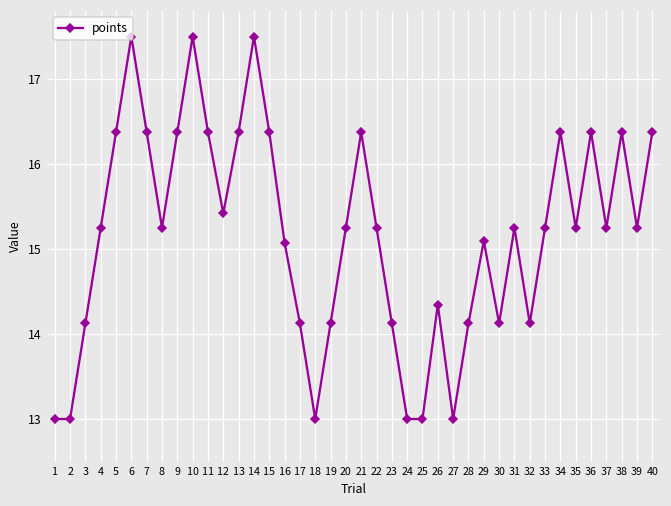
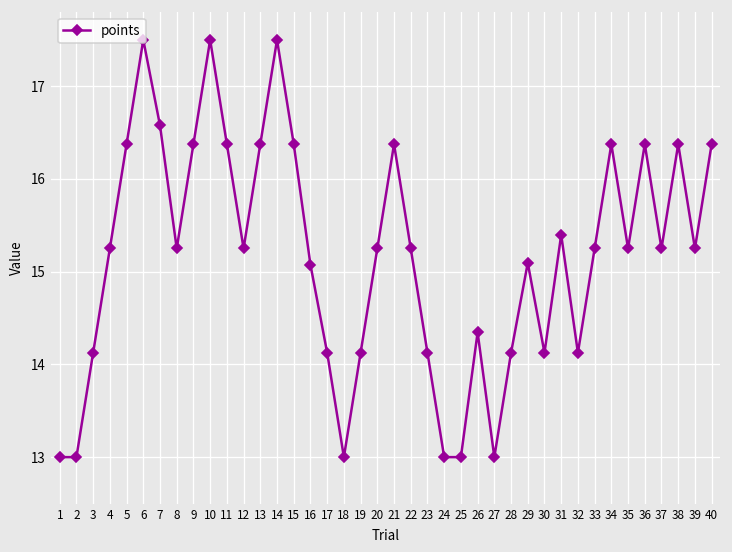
  {
    "1": 13.0,
    "2": 13.0,
    "3": 14.1,
    "4": 15.3,
    "5": 16.4,
-   "7": 16.4,
+   "7": 16.6,
    "8": 15.3,
    "9": 16.4,
    "10": 17.5,
    "11": 16.4,
-   "12": 15.4,
+   "12": 15.3,
    "13": 16.4,
    "14": 17.5,
    "15": 16.4,
    "16": 15.1,
    "17": 14.1,
    "18": 13.0,
    "19": 14.1,
    "20": 15.3,
    "21": 16.4,
    "22": 15.3,
    "23": 14.1,
    "24": 13.0,
    "25": 13.0,
    "26": 14.3,
    "27": 13.0,
    "28": 14.1,
    "29": 15.1,
    "30": 14.1,
-   "31": 15.3,
+   "31": 15.4,
    "32": 14.1,
    "33": 15.3,
    "34": 16.4,
    "35": 15.3,
    "36": 16.4,
    "37": 15.3,
    "38": 16.4,
    "39": 15.3,
    "40": 16.4
  }
